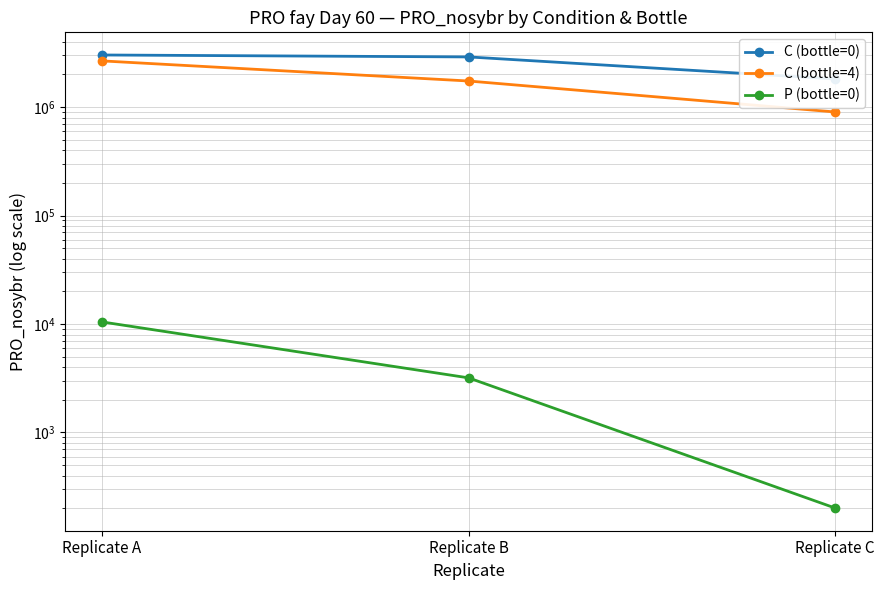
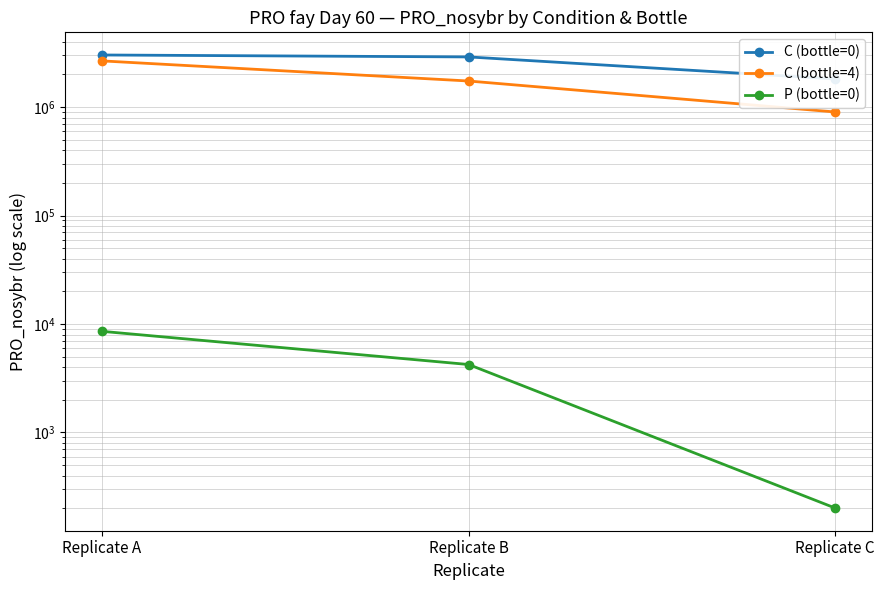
  {
    "C (bottle=0)": {
      "Replicate A": 3000000,
      "Replicate B": 2900000
    },
    "C (bottle=4)": {
      "Replicate A": 2700000,
      "Replicate B": 1700000,
      "Replicate C": 900000
    },
    "P (bottle=0)": {
-     "Replicate A": 10000,
-     "Replicate B": 3200,
+     "Replicate A": 9000,
+     "Replicate B": 4200,
      "Replicate C": 200
    }
  }
